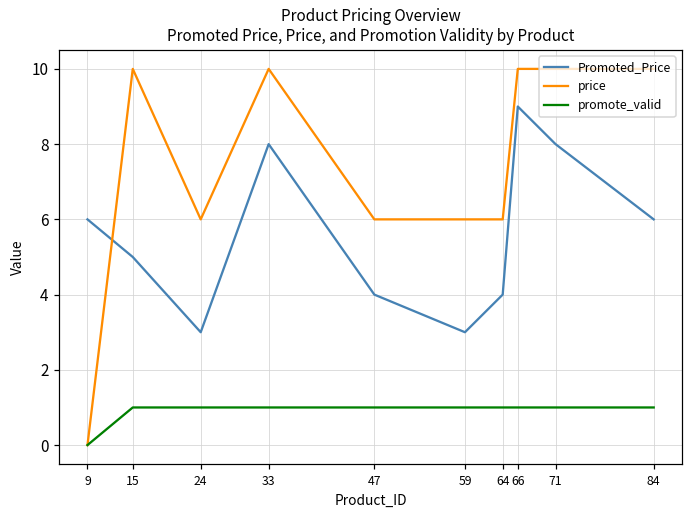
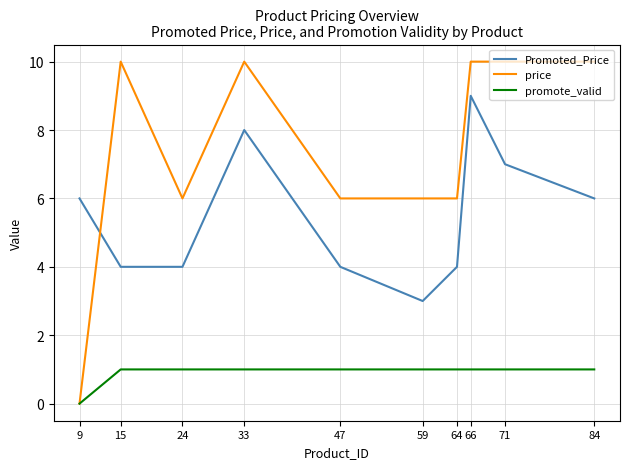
  {
    "Promoted_Price": {
      "9": 6,
-     "15": 5,
-     "24": 3,
+     "15": 4,
+     "24": 4,
      "33": 8,
      "47": 4,
      "59": 3,
      "64": 4,
      "66": 9,
-     "71": 8,
+     "71": 7,
      "84": 6
    },
    "price": {
      "15": 10,
      "24": 6,
      "33": 10,
      "47": 6,
      "59": 6,
      "64": 6,
      "66": 10
    },
    "promote_valid": {
      "15": 1,
      "24": 1,
      "33": 1,
      "47": 1,
      "59": 1,
      "64": 1,
      "66": 1,
      "71": 1,
      "84": 1
    }
  }
